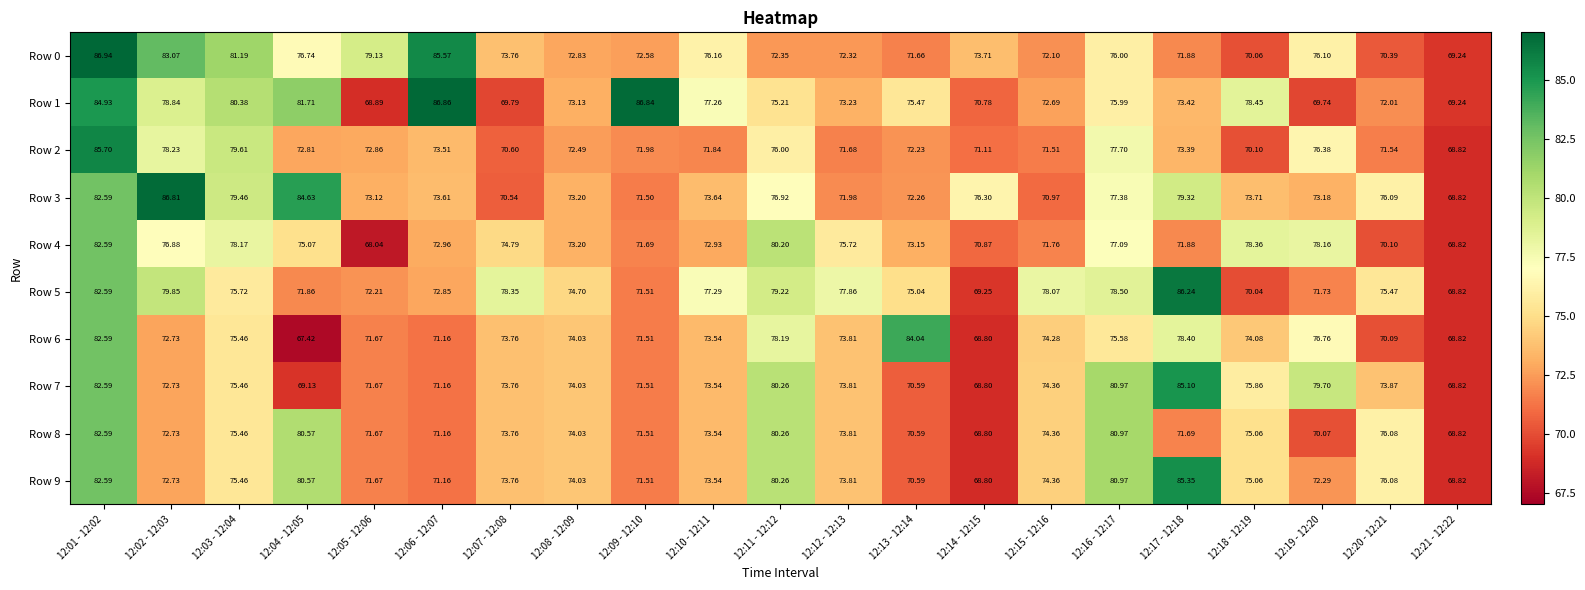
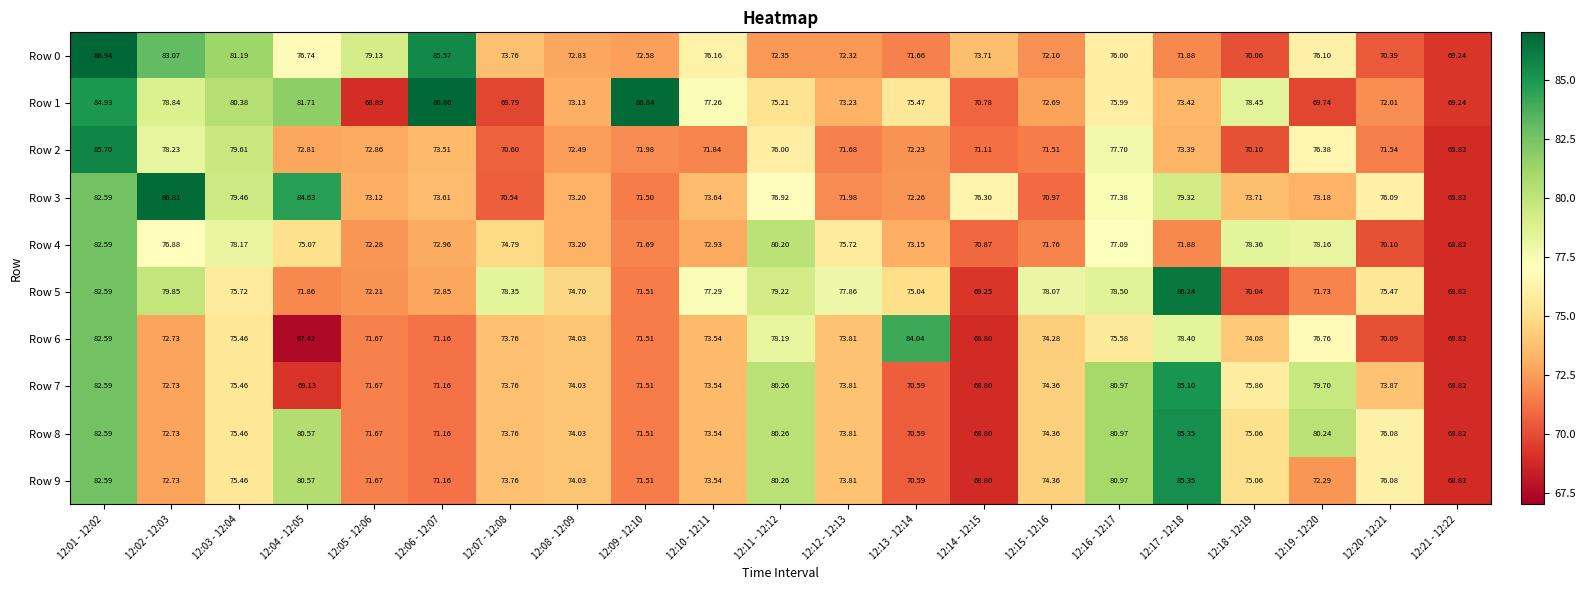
  {
    "Row 4": {
      "12:01 - 12:02": 82.59,
      "12:02 - 12:03": 76.88,
      "12:03 - 12:04": 78.17,
      "12:04 - 12:05": 75.07,
-     "12:05 - 12:06": 68.04,
+     "12:05 - 12:06": 72.28,
      "12:06 - 12:07": 72.96,
      "12:07 - 12:08": 74.79,
      "12:08 - 12:09": 73.20,
      "12:09 - 12:10": 71.69,
      "12:10 - 12:11": 72.93,
      "12:11 - 12:12": 80.20,
      "12:12 - 12:13": 75.72,
      "12:13 - 12:14": 73.15,
      "12:14 - 12:15": 70.87,
      "12:15 - 12:16": 71.76,
      "12:16 - 12:17": 77.09,
      "12:17 - 12:18": 71.88,
      "12:18 - 12:19": 78.36,
      "12:19 - 12:20": 78.16,
      "12:20 - 12:21": 70.10,
      "12:21 - 12:22": 68.82
    },
    "Row 8": {
      "12:01 - 12:02": 82.59,
      "12:02 - 12:03": 72.73,
      "12:03 - 12:04": 75.46,
      "12:04 - 12:05": 80.57,
      "12:05 - 12:06": 71.67,
      "12:06 - 12:07": 71.16,
      "12:07 - 12:08": 73.76,
      "12:08 - 12:09": 74.03,
      "12:09 - 12:10": 71.51,
      "12:10 - 12:11": 73.54,
      "12:11 - 12:12": 80.26,
      "12:12 - 12:13": 73.81,
      "12:13 - 12:14": 70.59,
      "12:14 - 12:15": 68.80,
      "12:15 - 12:16": 74.36,
      "12:16 - 12:17": 80.97,
-     "12:17 - 12:18": 71.69,
+     "12:17 - 12:18": 85.35,
      "12:18 - 12:19": 75.06,
-     "12:19 - 12:20": 70.07,
+     "12:19 - 12:20": 80.24,
      "12:20 - 12:21": 76.08,
      "12:21 - 12:22": 68.82
    }
  }
